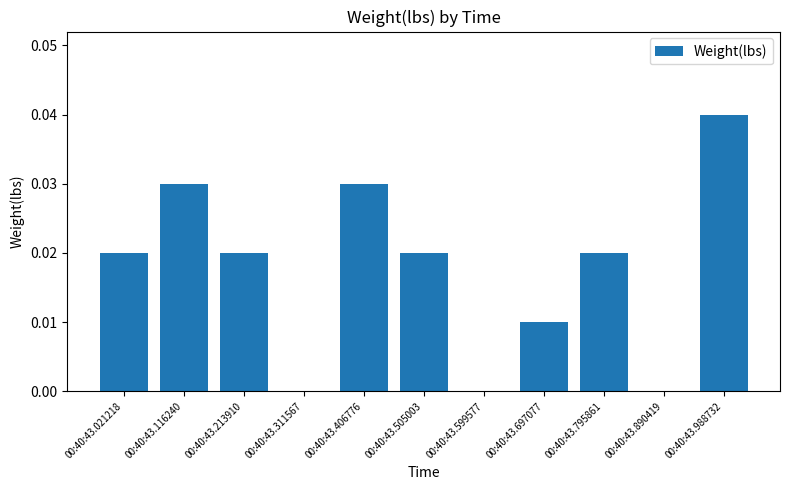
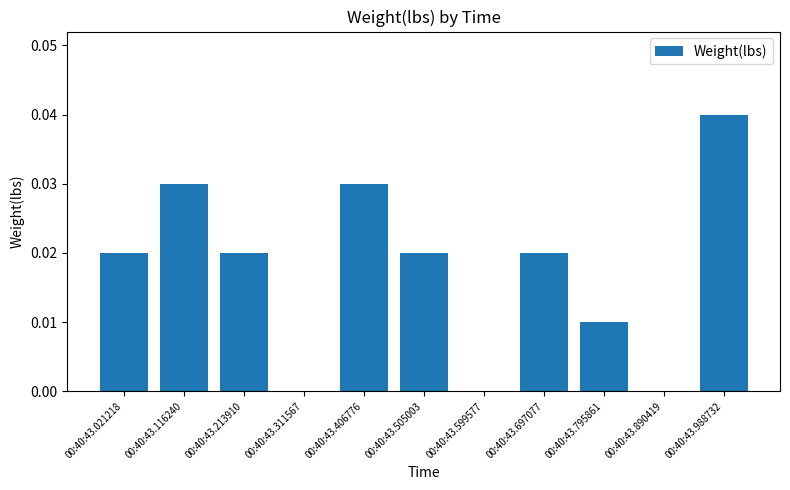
  {
    "00:40:43.021218": 0.02,
    "00:40:43.116240": 0.03,
    "00:40:43.213910": 0.02,
    "00:40:43.311567": 0.00,
    "00:40:43.406776": 0.03,
    "00:40:43.505003": 0.02,
    "00:40:43.599577": 0.00,
-   "00:40:43.697077": 0.01,
-   "00:40:43.795861": 0.02,
+   "00:40:43.697077": 0.02,
+   "00:40:43.795861": 0.01,
    "00:40:43.890419": 0.00,
    "00:40:43.988732": 0.04
  }
